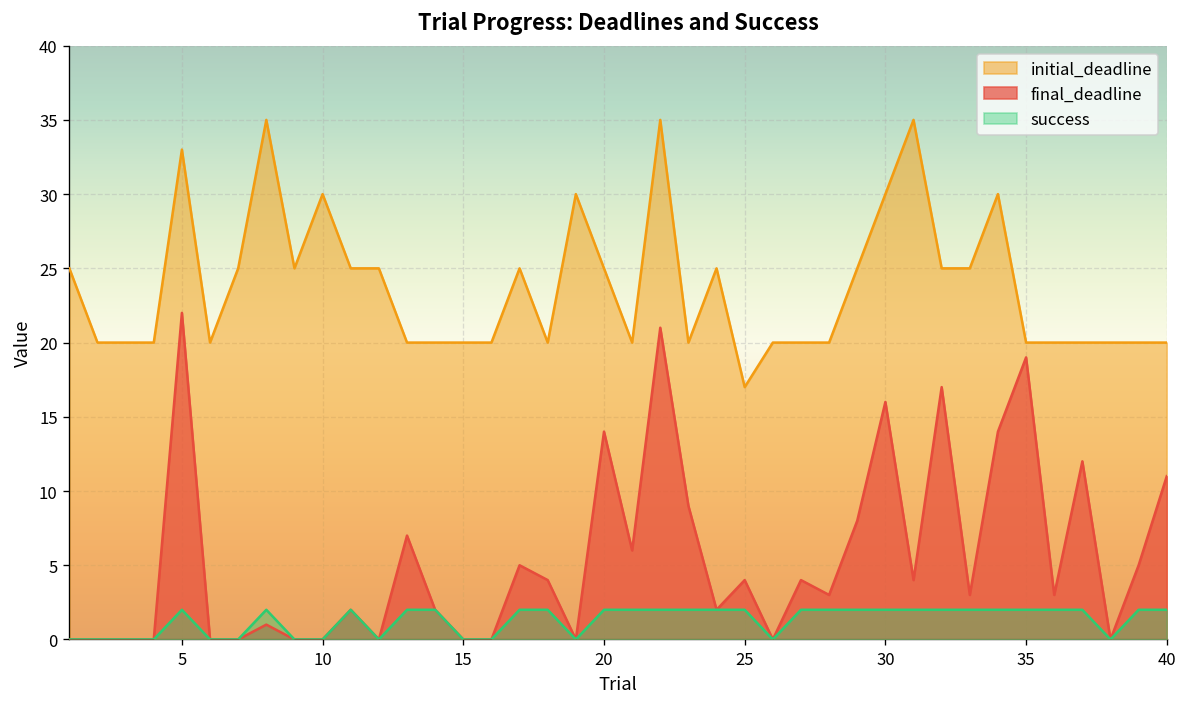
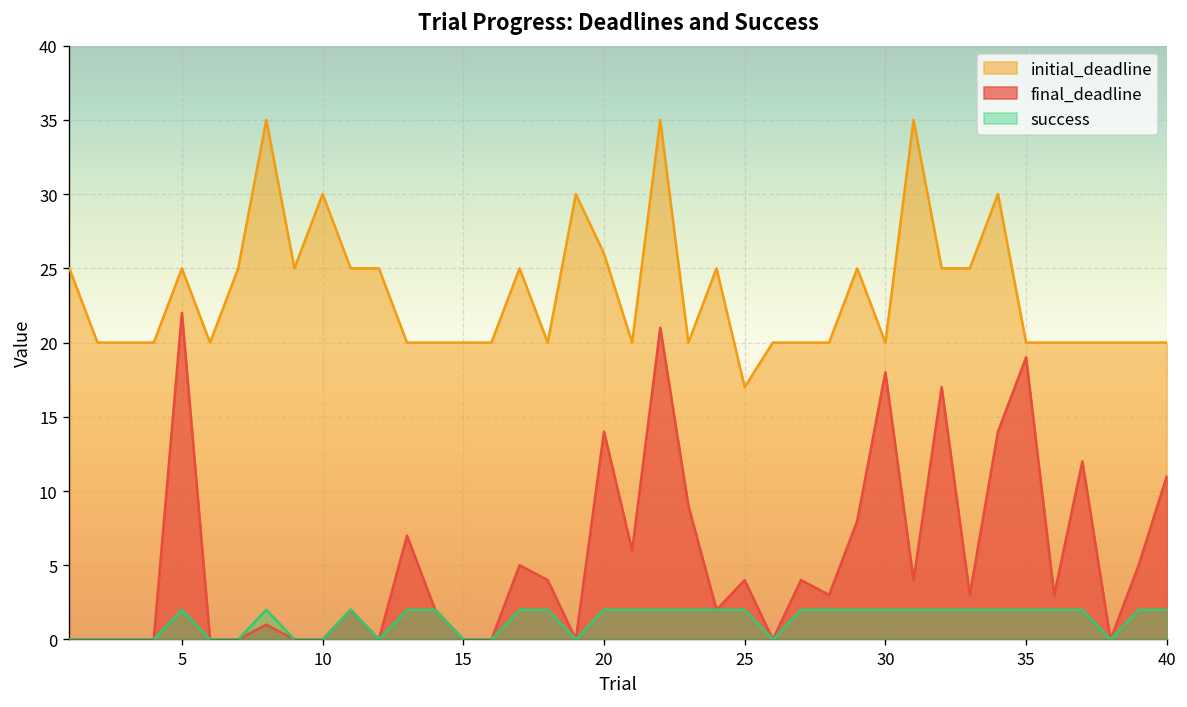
  {
    "initial_deadline": {
-     "5": 33,
+     "5": 25,
      "10": 30,
      "15": 20,
-     "20": 25,
+     "20": 26,
      "25": 17,
-     "30": 30,
+     "30": 20,
      "35": 20,
      "40": 20
    },
    "final_deadline": {
      "5": 22,
      "20": 14,
      "25": 4,
-     "30": 16,
+     "30": 18,
      "35": 19,
      "40": 11
    },
    "success": {
      "5": 2,
      "20": 2,
      "25": 2,
      "30": 2,
      "35": 2,
      "40": 2
    }
  }
